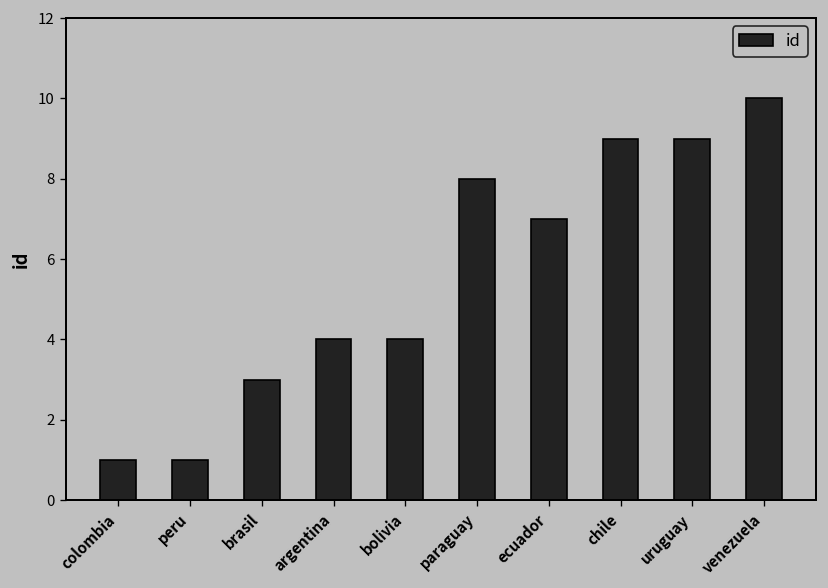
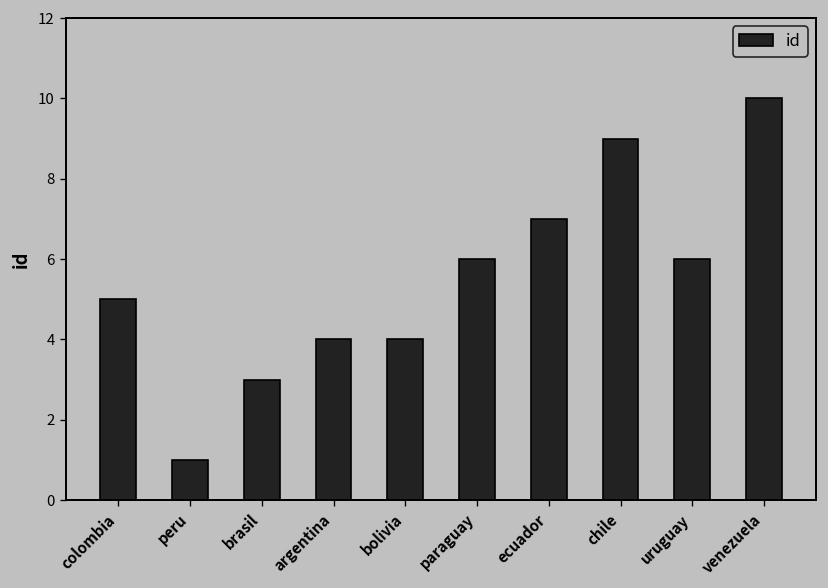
  {
-   "colombia": 1,
+   "colombia": 5,
    "peru": 1,
    "brasil": 3,
    "argentina": 4,
    "bolivia": 4,
-   "paraguay": 8,
+   "paraguay": 6,
    "ecuador": 7,
    "chile": 9,
-   "uruguay": 9,
+   "uruguay": 6,
    "venezuela": 10
  }
